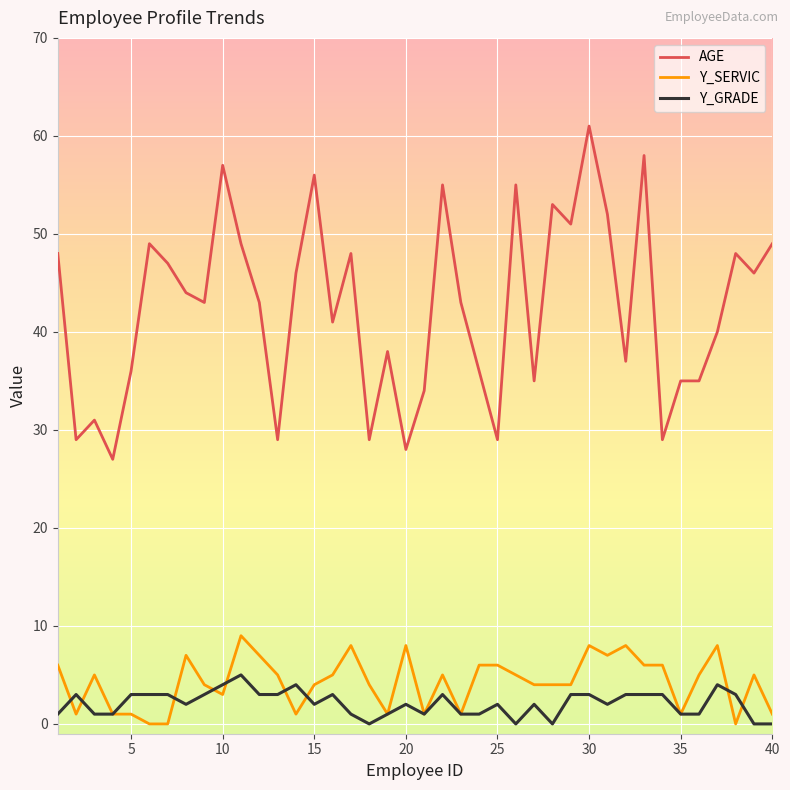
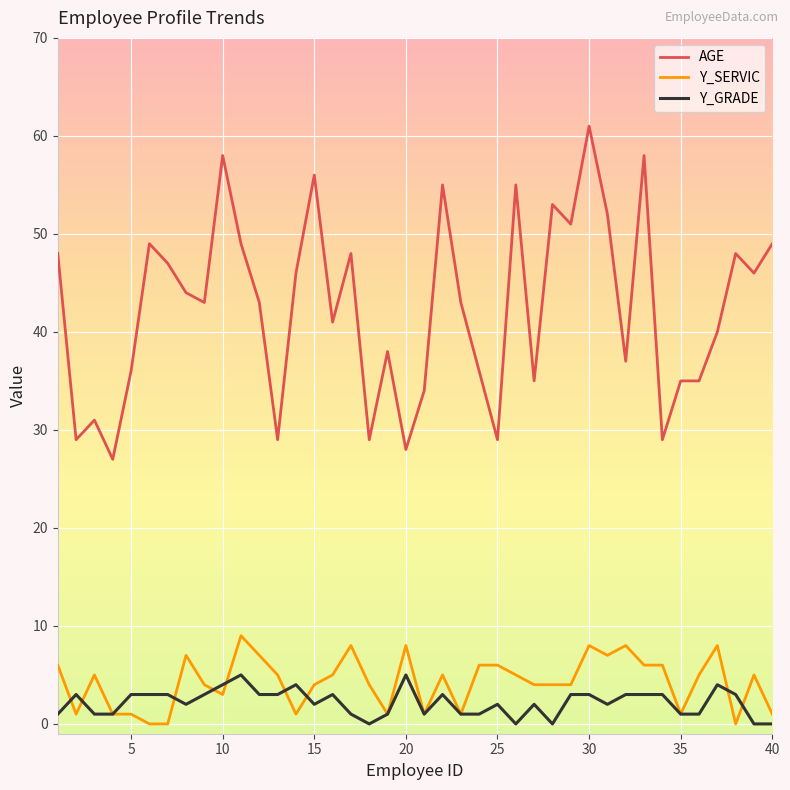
  {
    "AGE": {
      "5": 36,
-     "10": 57,
+     "10": 58,
      "15": 56,
      "20": 28,
      "25": 29,
      "30": 61,
      "35": 35,
      "40": 49
    },
    "Y_SERVIC": {
      "5": 1,
      "10": 3,
      "15": 4,
      "20": 8,
      "25": 6,
      "30": 8,
      "40": 1
    },
    "Y_GRADE": {
      "5": 3,
      "10": 4,
      "15": 2,
-     "20": 2,
+     "20": 5,
      "25": 2,
      "30": 3,
      "40": 0
    }
  }
